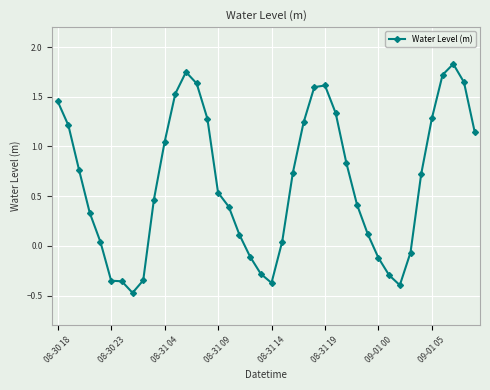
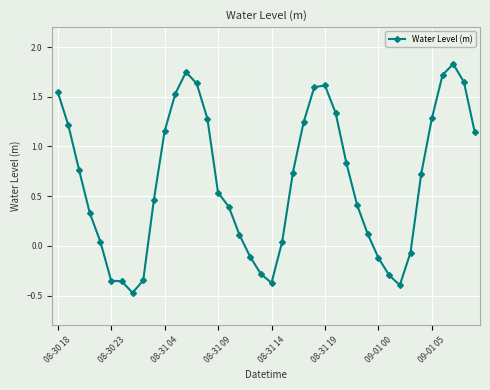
  {
-   "08-30 18": 1.45,
+   "08-30 18": 1.55,
    "08-30 23": -0.4,
-   "08-31 04": 1.0,
+   "08-31 04": 1.2,
    "08-31 09": 0.5,
    "08-31 14": -0.4,
    "08-31 19": 1.6,
    "09-01 00": -0.1,
    "09-01 05": 1.3
  }
